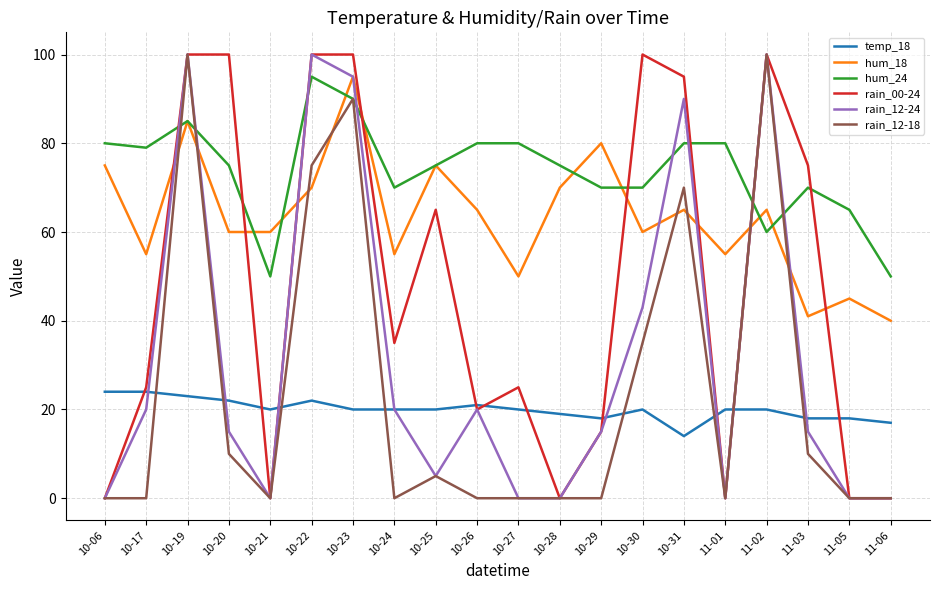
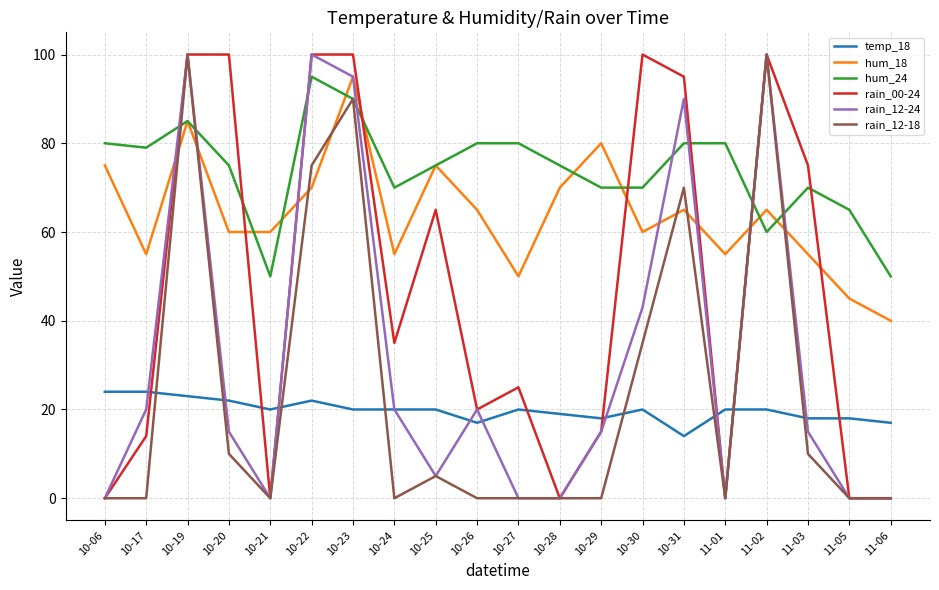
  {
    "temp_18": {
      "10-06": 24,
      "10-17": 24,
      "10-19": 23,
      "10-20": 22,
      "10-21": 20,
      "10-22": 22,
      "10-23": 20,
      "10-25": 20,
-     "10-26": 21,
+     "10-26": 17,
      "10-27": 20,
      "10-28": 19,
      "10-29": 18,
      "10-30": 20,
      "10-31": 14,
      "11-01": 20,
      "11-02": 20,
      "11-03": 18,
      "11-05": 18,
      "11-06": 17
    },
    "hum_18": {
      "10-06": 75,
      "10-17": 55,
      "10-20": 60,
      "10-21": 60,
      "10-22": 70,
      "10-24": 55,
      "10-26": 65,
      "10-27": 50,
      "10-28": 70,
      "10-29": 80,
      "10-30": 60,
      "10-31": 65,
      "11-01": 55,
      "11-02": 65,
-     "11-03": 41,
+     "11-03": 55,
      "11-05": 45,
      "11-06": 40
    },
    "hum_24": {
      "10-06": 80,
      "10-17": 79,
      "10-20": 75,
      "10-21": 50,
      "10-22": 95,
      "10-24": 70,
      "10-26": 80,
      "10-27": 80,
      "10-28": 75,
      "10-29": 70,
      "10-30": 70,
      "10-31": 80,
      "11-01": 80,
      "11-02": 60,
      "11-03": 70,
      "11-05": 65,
      "11-06": 50
    },
    "rain_00-24": {
-     "10-17": 25,
+     "10-17": 14,
      "10-20": 100,
      "10-23": 100,
      "10-24": 35,
      "10-25": 65,
      "10-27": 25,
      "10-30": 100,
      "10-31": 95,
      "11-03": 75
    },
    "rain_12-24": {
      "10-17": 20,
      "10-20": 15,
      "10-30": 43,
      "10-31": 90,
      "11-03": 15
    },
    "rain_12-18": {
      "10-17": 0,
      "10-20": 10,
      "10-22": 75,
      "10-24": 0,
      "10-26": 0,
      "10-29": 0,
      "10-30": 35,
      "10-31": 70,
      "11-03": 10
    }
  }
